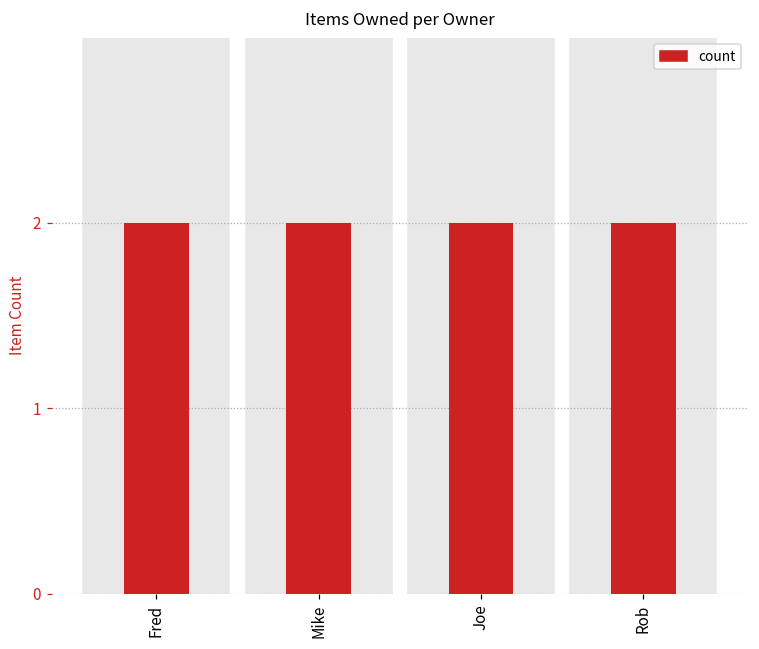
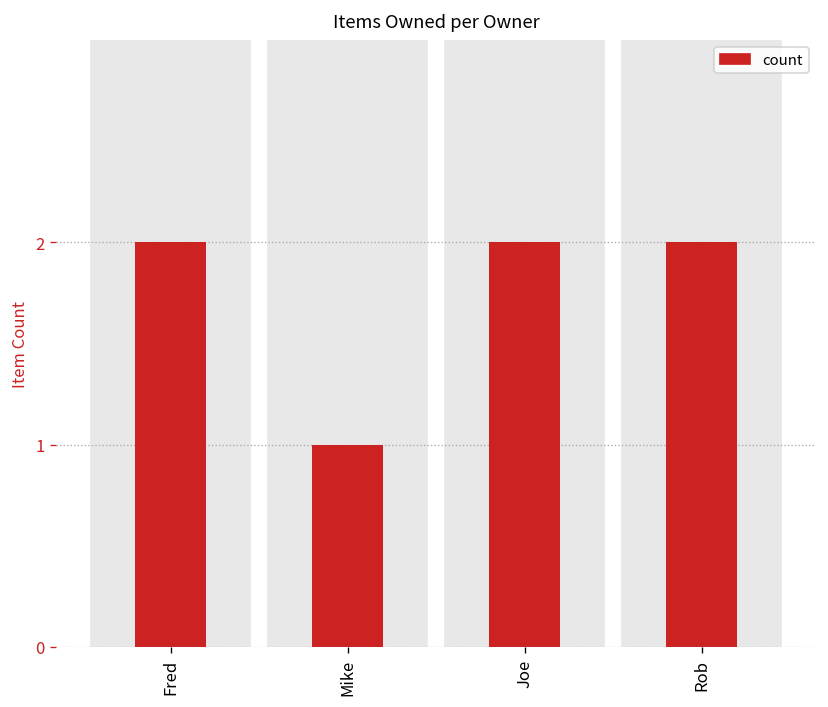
  {
    "Fred": 2,
-   "Mike": 2,
+   "Mike": 1,
    "Joe": 2,
    "Rob": 2
  }
